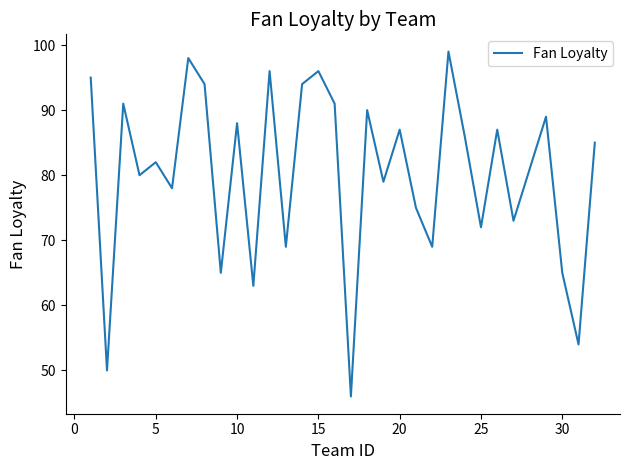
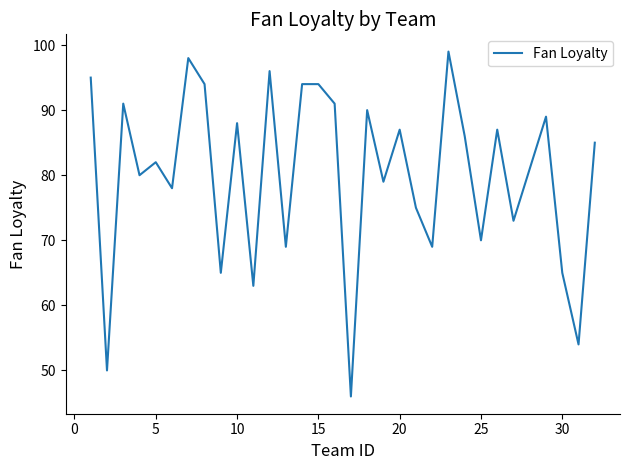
  {
    "5": 82,
    "10": 88,
-   "15": 96,
+   "15": 94,
    "20": 87,
-   "25": 72,
+   "25": 70,
    "30": 65
  }
